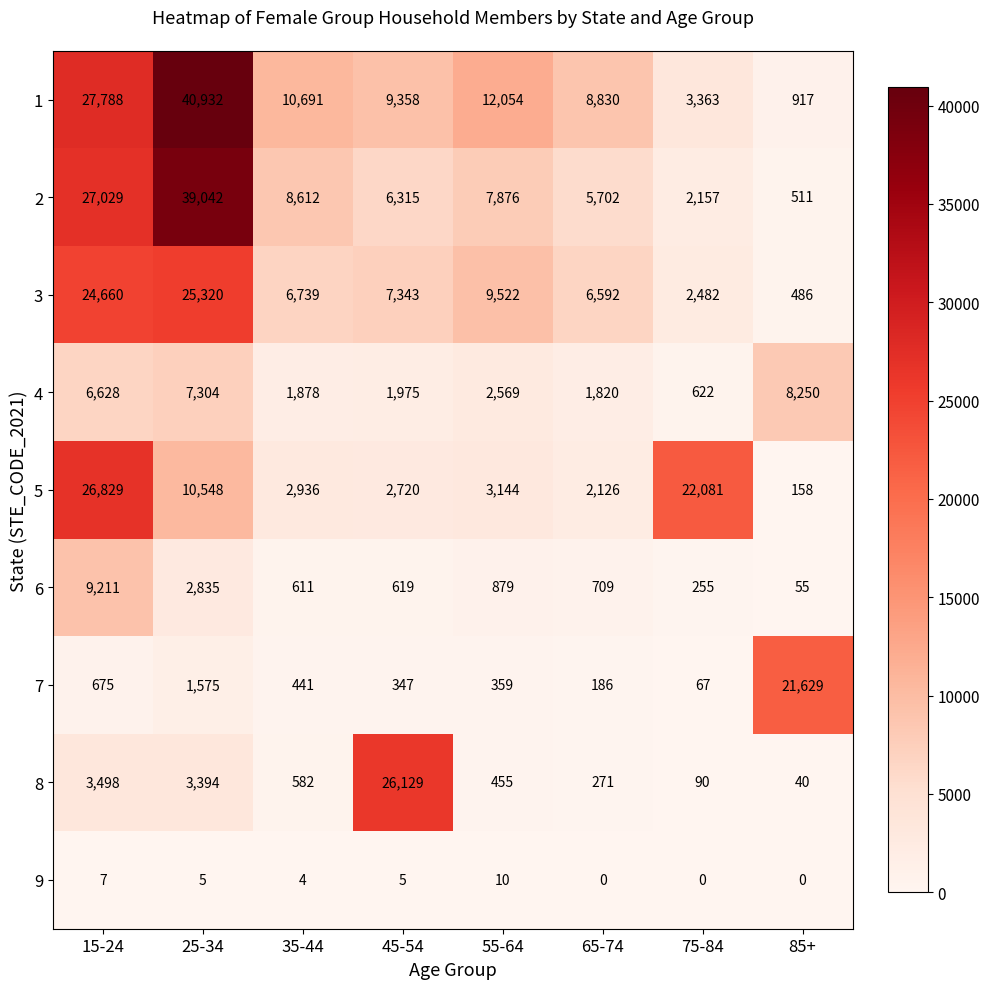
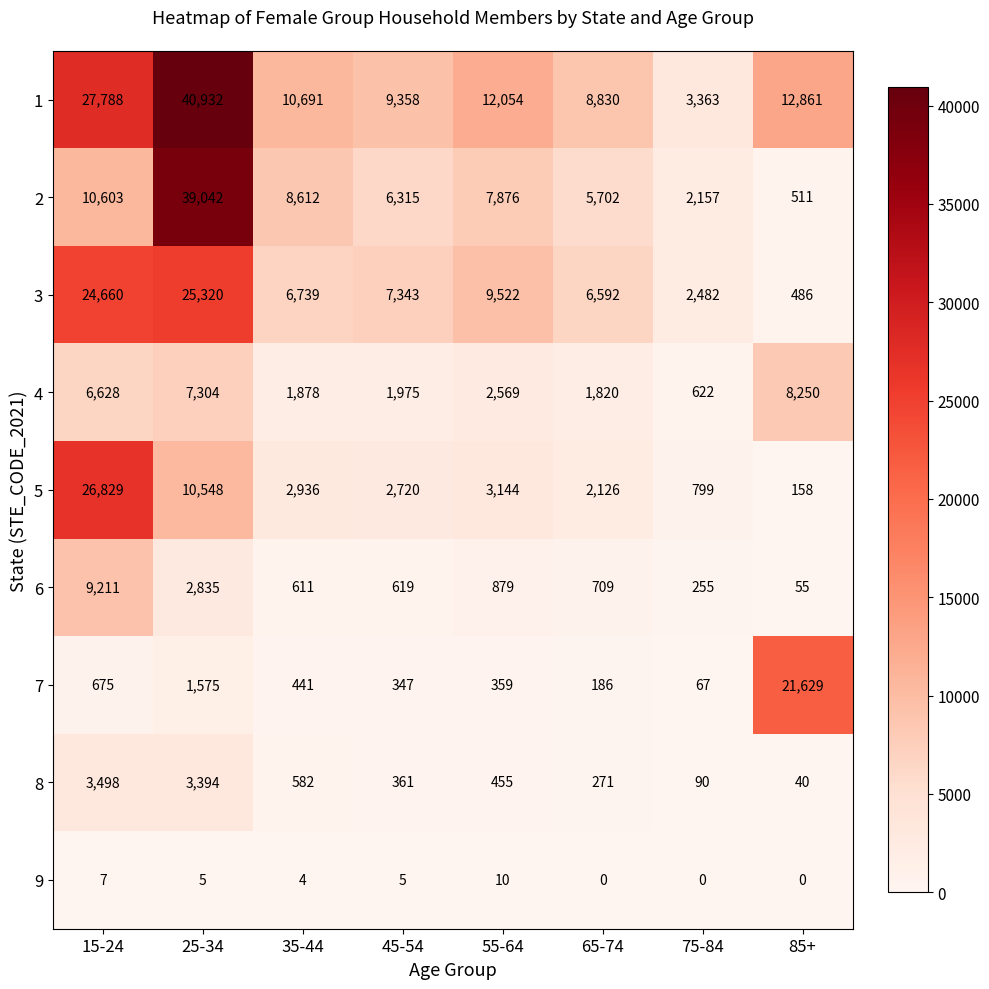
  {
    "1": {
      "15-24": "27,788",
      "25-34": "40,932",
      "35-44": "10,691",
      "45-54": "9,358",
      "55-64": "12,054",
      "65-74": "8,830",
      "75-84": "3,363",
-     "85+": "917"
+     "85+": "12,861"
    },
    "2": {
-     "15-24": "27,029",
+     "15-24": "10,603",
      "25-34": "39,042",
      "35-44": "8,612",
      "45-54": "6,315",
      "55-64": "7,876",
      "65-74": "5,702",
      "75-84": "2,157",
      "85+": "511"
    },
    "3": {
      "15-24": "24,660",
      "25-34": "25,320",
      "35-44": "6,739",
      "45-54": "7,343",
      "55-64": "9,522",
      "65-74": "6,592",
      "75-84": "2,482",
      "85+": "486"
    },
    "4": {
      "15-24": "6,628",
      "25-34": "7,304",
      "35-44": "1,878",
      "45-54": "1,975",
      "55-64": "2,569",
      "65-74": "1,820",
      "75-84": "622",
      "85+": "8,250"
    },
    "5": {
      "15-24": "26,829",
      "25-34": "10,548",
      "35-44": "2,936",
      "45-54": "2,720",
      "55-64": "3,144",
      "65-74": "2,126",
-     "75-84": "22,081",
+     "75-84": "799",
      "85+": "158"
    },
    "6": {
      "15-24": "9,211",
      "25-34": "2,835",
      "35-44": "611",
      "45-54": "619",
      "55-64": "879",
      "65-74": "709",
      "75-84": "255",
      "85+": "55"
    },
    "7": {
      "15-24": "675",
      "25-34": "1,575",
      "35-44": "441",
      "45-54": "347",
      "55-64": "359",
      "65-74": "186",
      "75-84": "67",
      "85+": "21,629"
    },
    "8": {
      "15-24": "3,498",
      "25-34": "3,394",
      "35-44": "582",
-     "45-54": "26,129",
+     "45-54": "361",
      "55-64": "455",
      "65-74": "271",
      "75-84": "90",
      "85+": "40"
    },
    "9": {
      "15-24": "7",
      "25-34": "5",
      "35-44": "4",
      "45-54": "5",
      "55-64": "10",
      "65-74": "0",
      "75-84": "0",
      "85+": "0"
    }
  }
